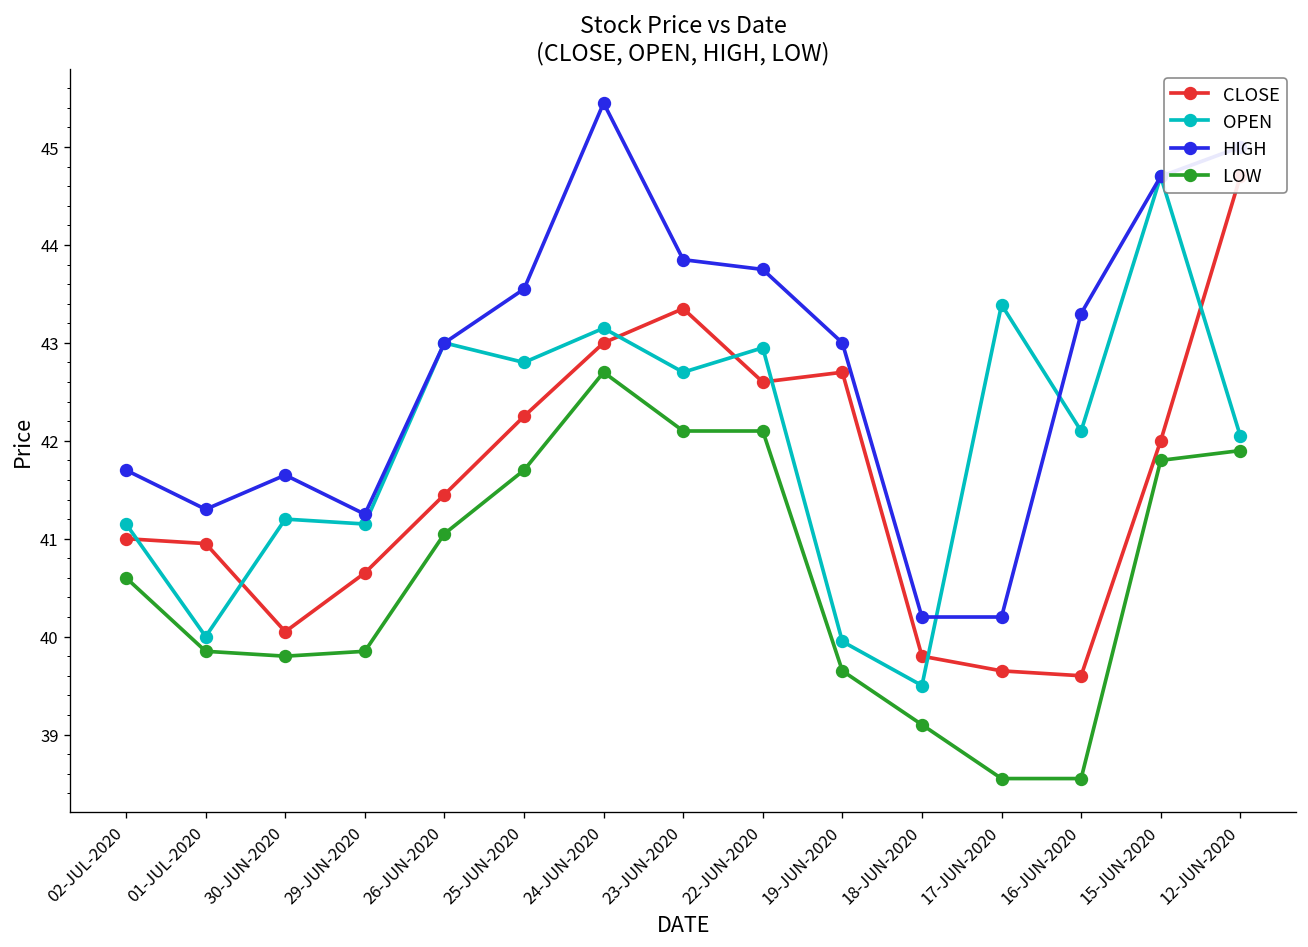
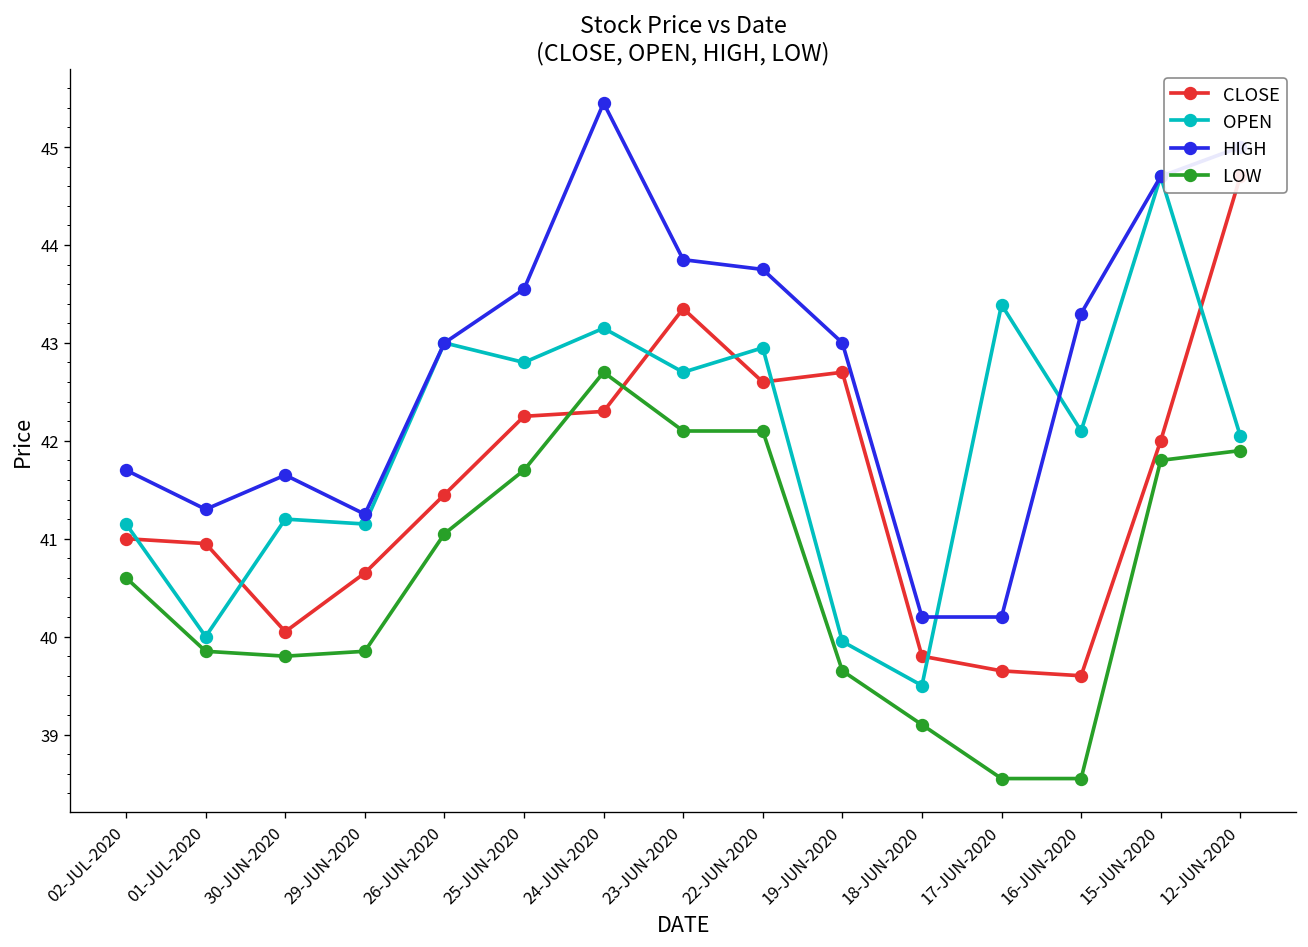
  {
    "CLOSE": {
      "02-JUL-2020": 41.0,
      "01-JUL-2020": 41.0,
      "30-JUN-2020": 40.1,
      "29-JUN-2020": 40.7,
      "26-JUN-2020": 41.5,
      "25-JUN-2020": 42.3,
-     "24-JUN-2020": 43.0,
+     "24-JUN-2020": 42.3,
      "23-JUN-2020": 43.4,
      "22-JUN-2020": 42.6,
      "19-JUN-2020": 42.7,
      "18-JUN-2020": 39.8,
      "17-JUN-2020": 39.7,
      "16-JUN-2020": 39.6,
      "15-JUN-2020": 42.0
    },
    "OPEN": {
      "02-JUL-2020": 41.2,
      "01-JUL-2020": 40.0,
      "30-JUN-2020": 41.2,
      "29-JUN-2020": 41.2,
      "25-JUN-2020": 42.8,
      "24-JUN-2020": 43.2,
      "23-JUN-2020": 42.7,
      "22-JUN-2020": 43.0,
      "19-JUN-2020": 40.0,
      "18-JUN-2020": 39.5,
      "17-JUN-2020": 43.4,
      "16-JUN-2020": 42.1,
      "12-JUN-2020": 42.1
    },
    "HIGH": {
      "02-JUL-2020": 41.7,
      "01-JUL-2020": 41.3,
      "30-JUN-2020": 41.7,
      "29-JUN-2020": 41.3,
      "25-JUN-2020": 43.6,
      "24-JUN-2020": 45.5,
      "23-JUN-2020": 43.9,
      "22-JUN-2020": 43.8,
      "19-JUN-2020": 43.0,
      "18-JUN-2020": 40.2,
      "17-JUN-2020": 40.2,
      "16-JUN-2020": 43.3
    },
    "LOW": {
      "02-JUL-2020": 40.6,
      "01-JUL-2020": 39.9,
      "30-JUN-2020": 39.8,
      "29-JUN-2020": 39.9,
      "26-JUN-2020": 41.1,
      "25-JUN-2020": 41.7,
      "24-JUN-2020": 42.7,
      "23-JUN-2020": 42.1,
      "22-JUN-2020": 42.1,
      "19-JUN-2020": 39.7,
      "18-JUN-2020": 39.1,
      "17-JUN-2020": 38.6,
      "16-JUN-2020": 38.6,
      "15-JUN-2020": 41.8,
      "12-JUN-2020": 41.9
    }
  }
